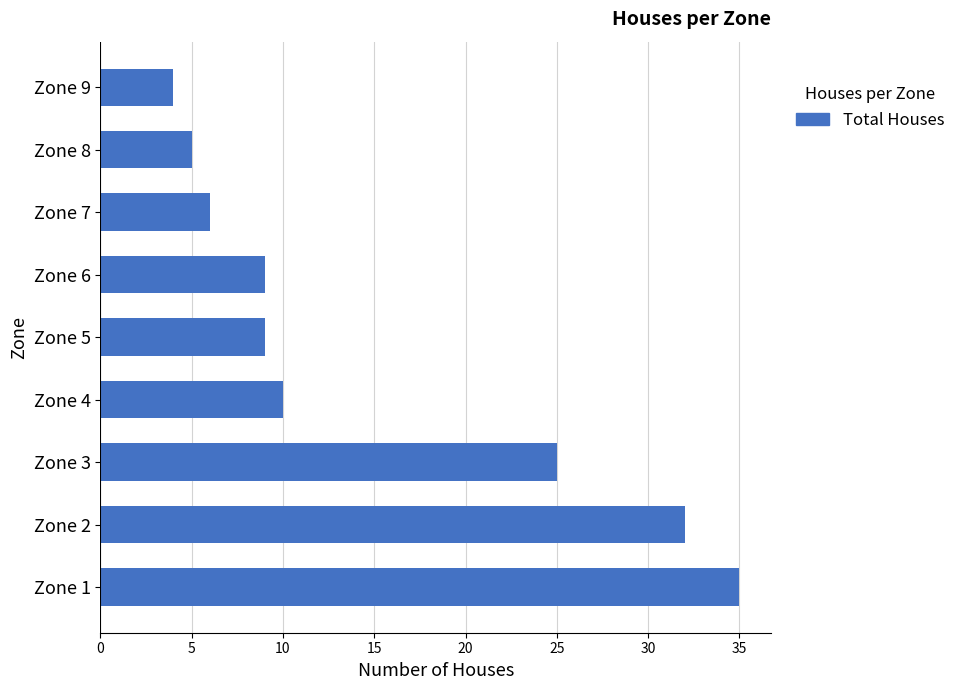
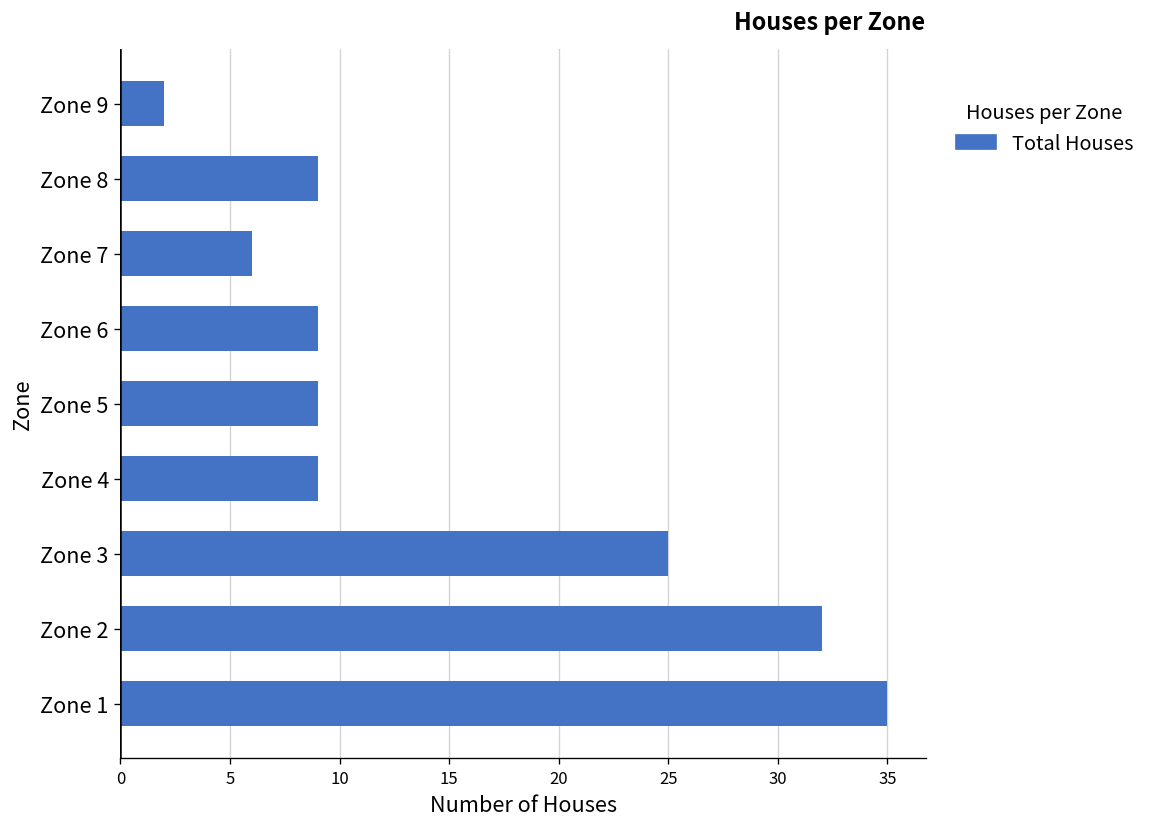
  {
-   "Zone 9": 4,
-   "Zone 8": 5,
+   "Zone 9": 2,
+   "Zone 8": 9,
    "Zone 7": 6,
    "Zone 6": 9,
    "Zone 5": 9,
-   "Zone 4": 10,
+   "Zone 4": 9,
    "Zone 3": 25,
    "Zone 2": 32,
    "Zone 1": 35
  }
